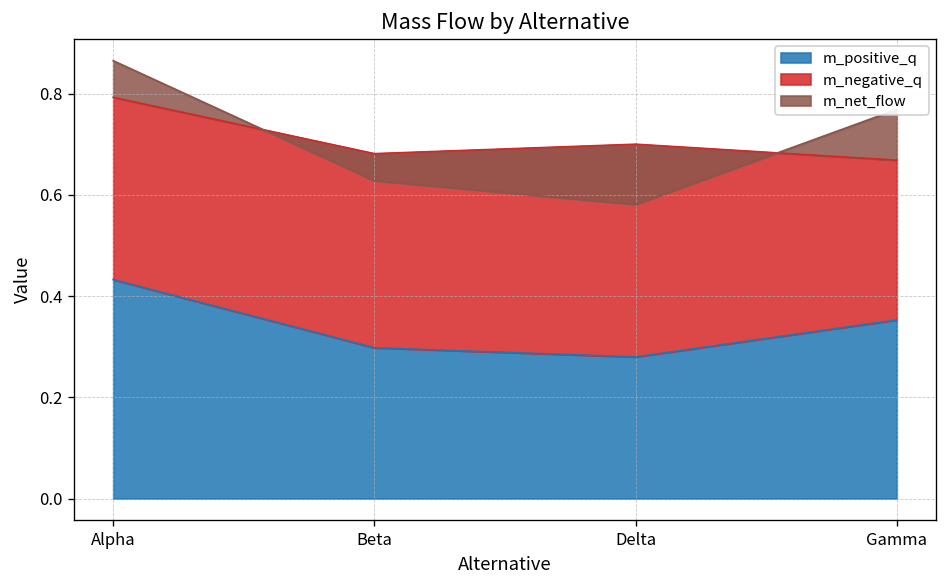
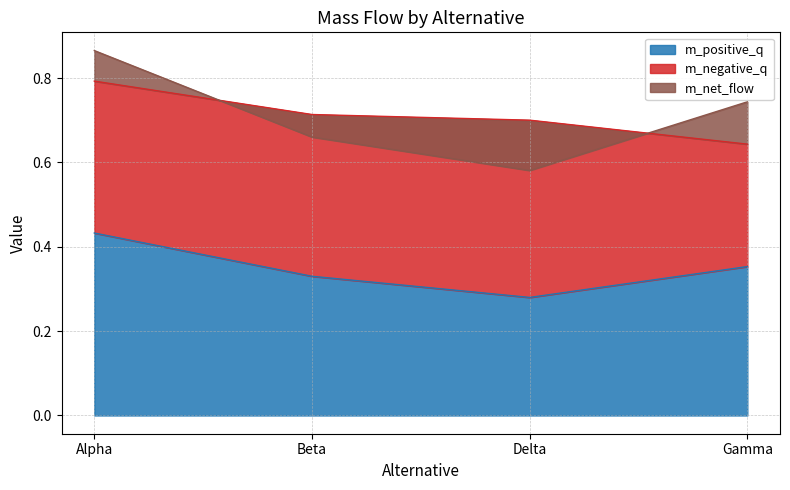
  {
    "m_positive_q": {
      "Alpha": 0.43,
-     "Beta": 0.30,
+     "Beta": 0.33,
      "Delta": 0.28,
      "Gamma": 0.35
    },
    "m_negative_q": {
      "Alpha": 0.36,
-     "Gamma": 0.32
+     "Gamma": 0.29
    }
  }
